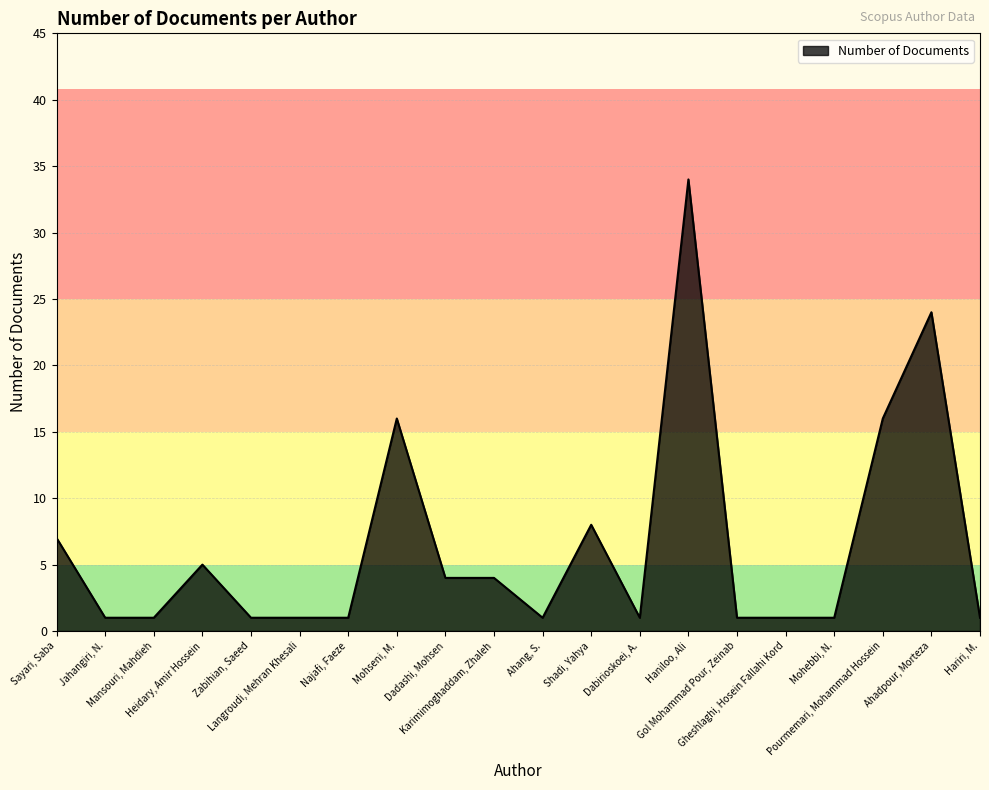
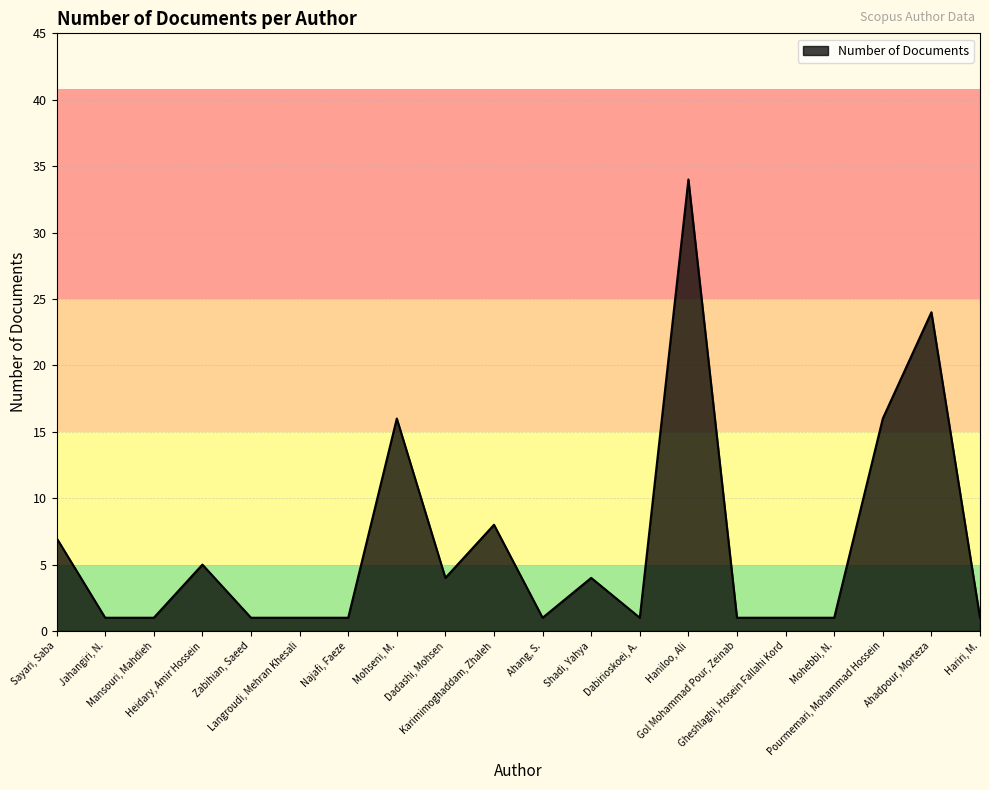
  {
    "Sayari, Saba": 7,
    "Jahangiri, N.": 1,
    "Mansouri, Mahdieh": 1,
    "Heidary, Amir Hossein": 5,
    "Zabihian, Saeed": 1,
    "Langroudi, Mehran Khesali": 1,
    "Najafi, Faeze": 1,
    "Mohseni, M.": 16,
    "Dadashi, Mohsen": 4,
-   "Karimimoghaddam, Zhaleh": 4,
+   "Karimimoghaddam, Zhaleh": 8,
    "Ahang, S.": 1,
-   "Shadi, Yahya": 8,
+   "Shadi, Yahya": 4,
    "Dabirioskoei, A.": 1,
    "Haniloo, Ali": 34,
    "Gol Mohammad Pour, Zeinab": 1,
    "Gheshlaghi, Hosein Fallahi Kord": 1,
    "Mohebbi, N.": 1,
    "Pourmemari, Mohammad Hossein": 16,
    "Ahadpour, Morteza": 24,
    "Hariri, M.": 1
  }
